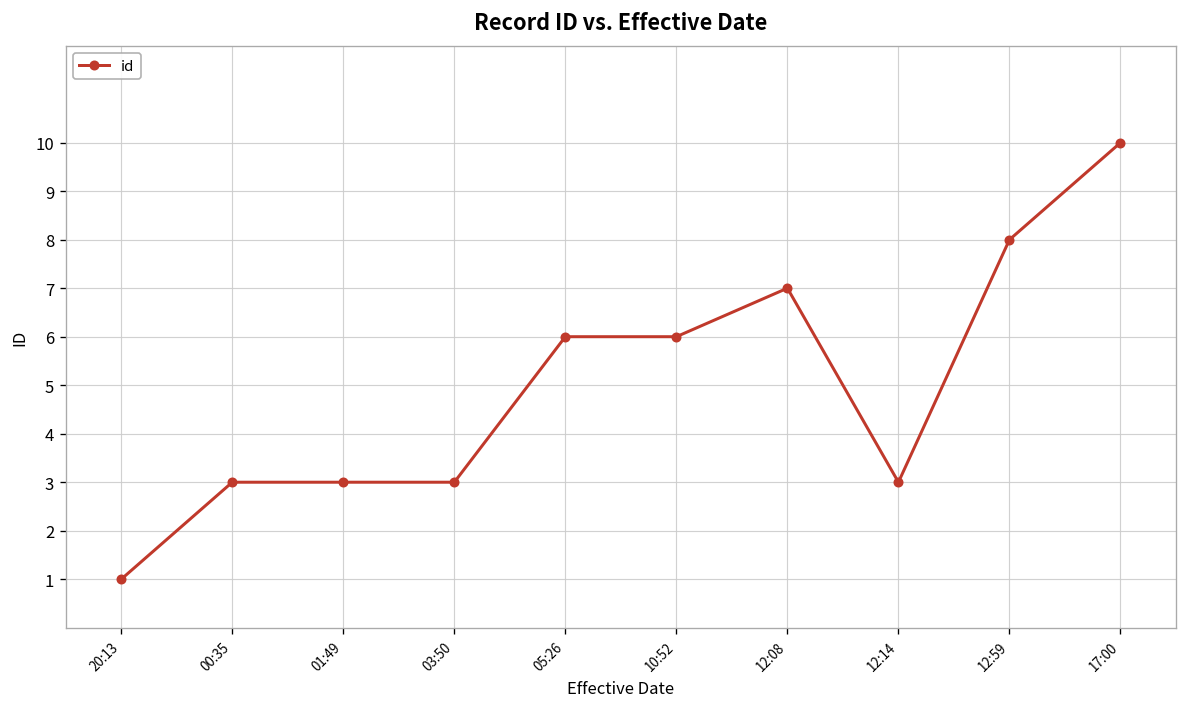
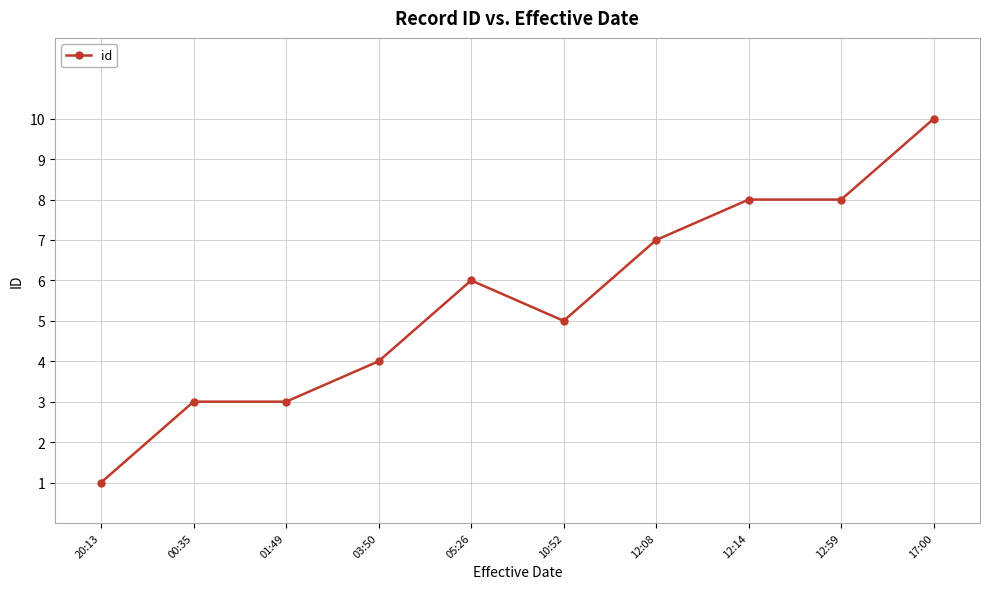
  {
    "20:13": 1,
    "00:35": 3,
    "01:49": 3,
-   "03:50": 3,
+   "03:50": 4,
    "05:26": 6,
-   "10:52": 6,
+   "10:52": 5,
    "12:08": 7,
-   "12:14": 3,
+   "12:14": 8,
    "12:59": 8,
    "17:00": 10
  }
